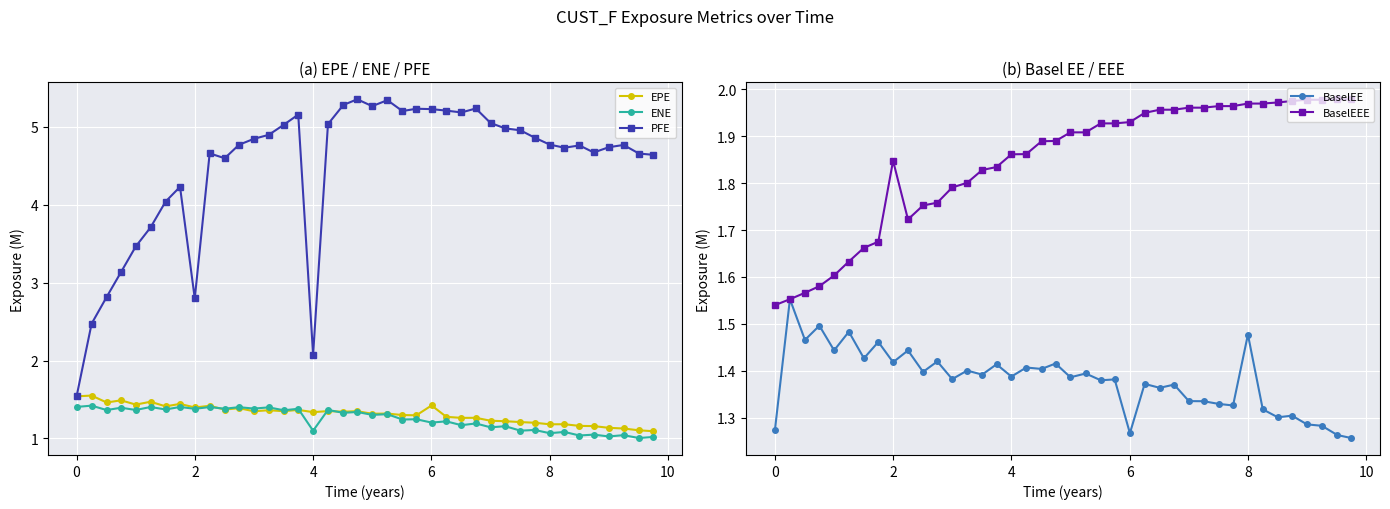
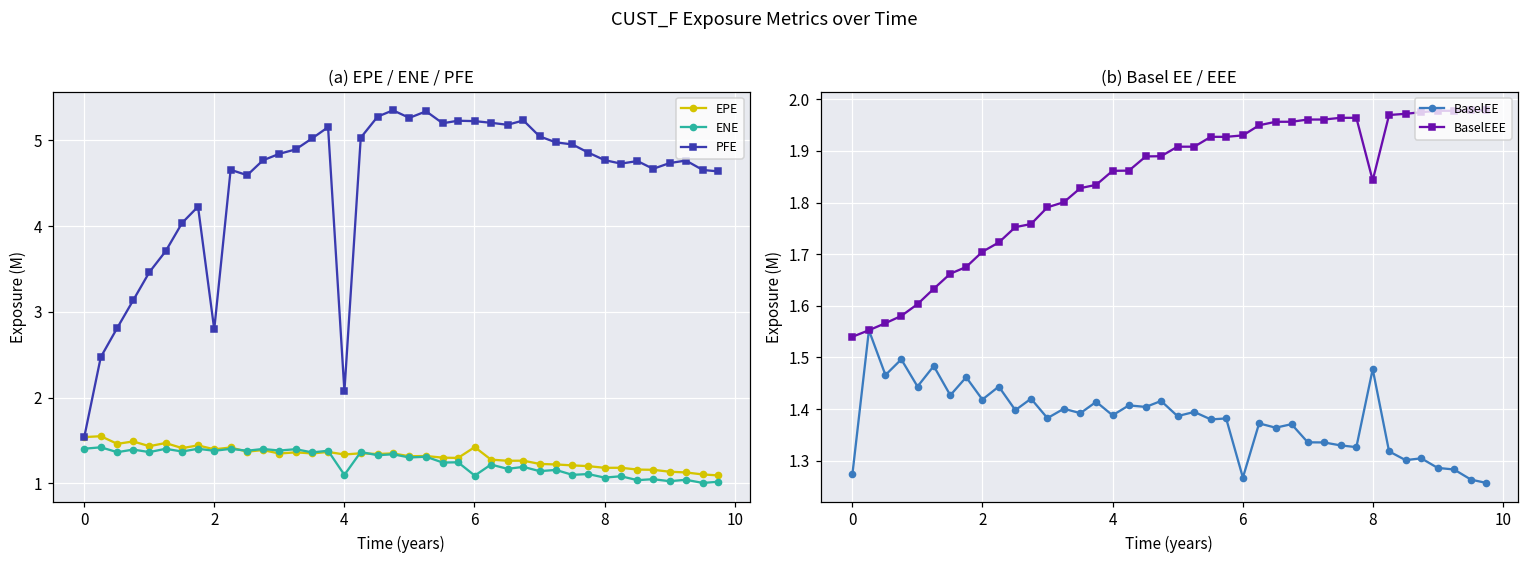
  {
    "(a) EPE / ENE / PFE": {
      "EPE": {
        "4": 1.3,
        "6": 1.4,
        "8": 1.2
      },
      "ENE": {
        "0": 1.4,
        "4": 1.1,
-       "6": 1.2,
+       "6": 1.1,
        "8": 1.1
      },
      "PFE": {
        "2": 2.8,
        "4": 2.1,
        "6": 5.2,
        "8": 4.8
      }
    },
    "(b) Basel EE / EEE": {
      "BaselEE": {
        "0": 1.27,
        "2": 1.42,
        "4": 1.39,
        "6": 1.27,
        "8": 1.48
      },
      "BaselEEE": {
        "0": 1.54,
-       "2": 1.85,
+       "2": 1.70,
        "4": 1.86,
        "6": 1.93,
-       "8": 1.97
+       "8": 1.84
      }
    }
  }
